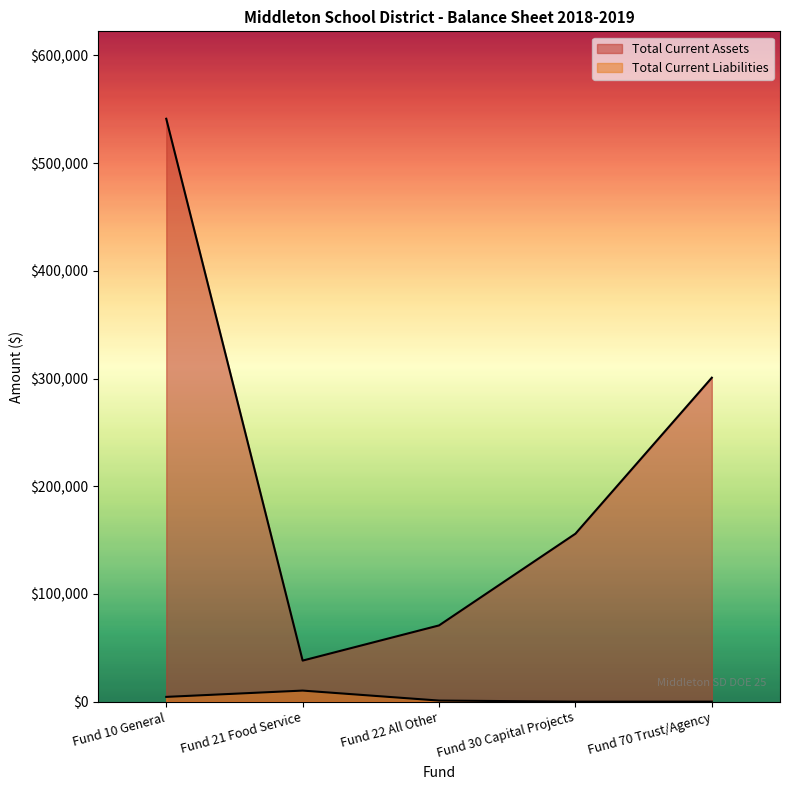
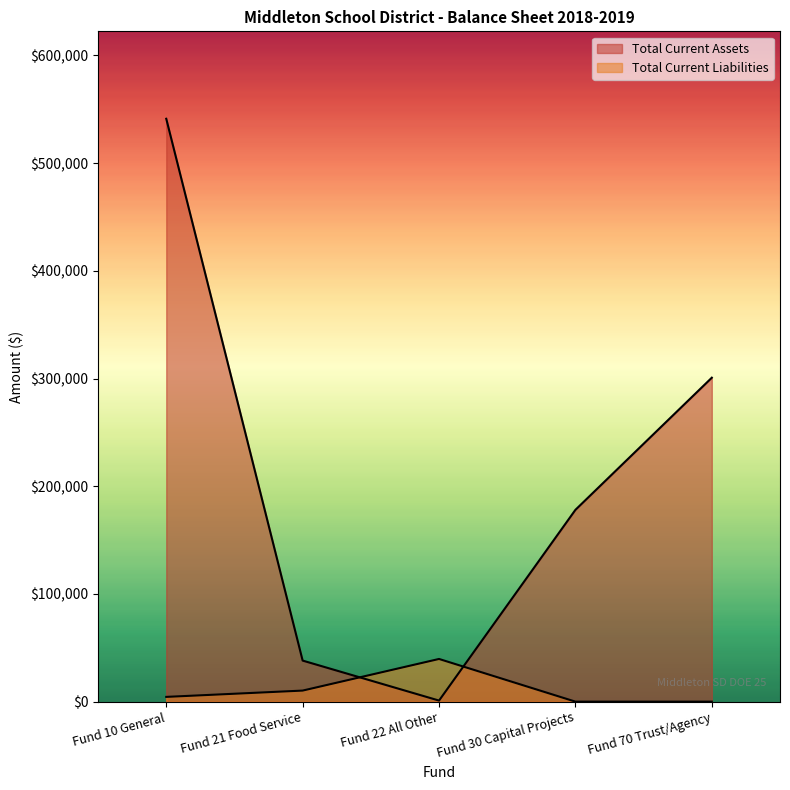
  {
    "Total Current Assets": {
      "Fund 10 General": "$541,000",
      "Fund 21 Food Service": "$38,000",
-     "Fund 22 All Other": "$71,000",
-     "Fund 30 Capital Projects": "$156,000",
+     "Fund 22 All Other": "$1,000",
+     "Fund 30 Capital Projects": "$178,000",
      "Fund 70 Trust/Agency": "$301,000"
    },
    "Total Current Liabilities": {
      "Fund 10 General": "$4,000",
      "Fund 21 Food Service": "$10,000",
-     "Fund 22 All Other": "$1,000",
+     "Fund 22 All Other": "$40,000",
      "Fund 30 Capital Projects": "$0"
    }
  }
